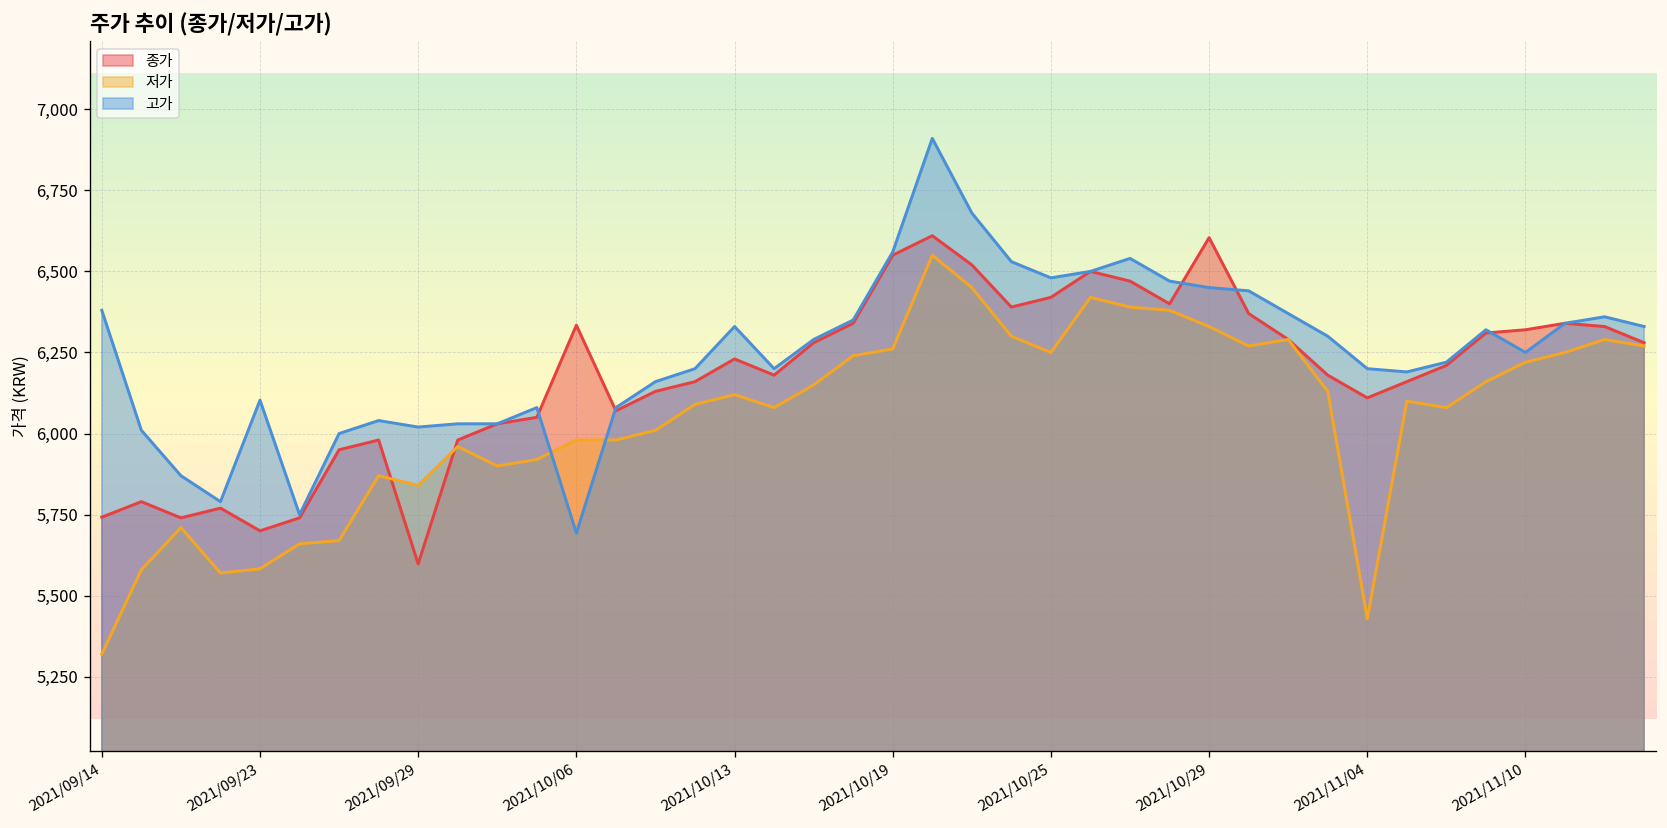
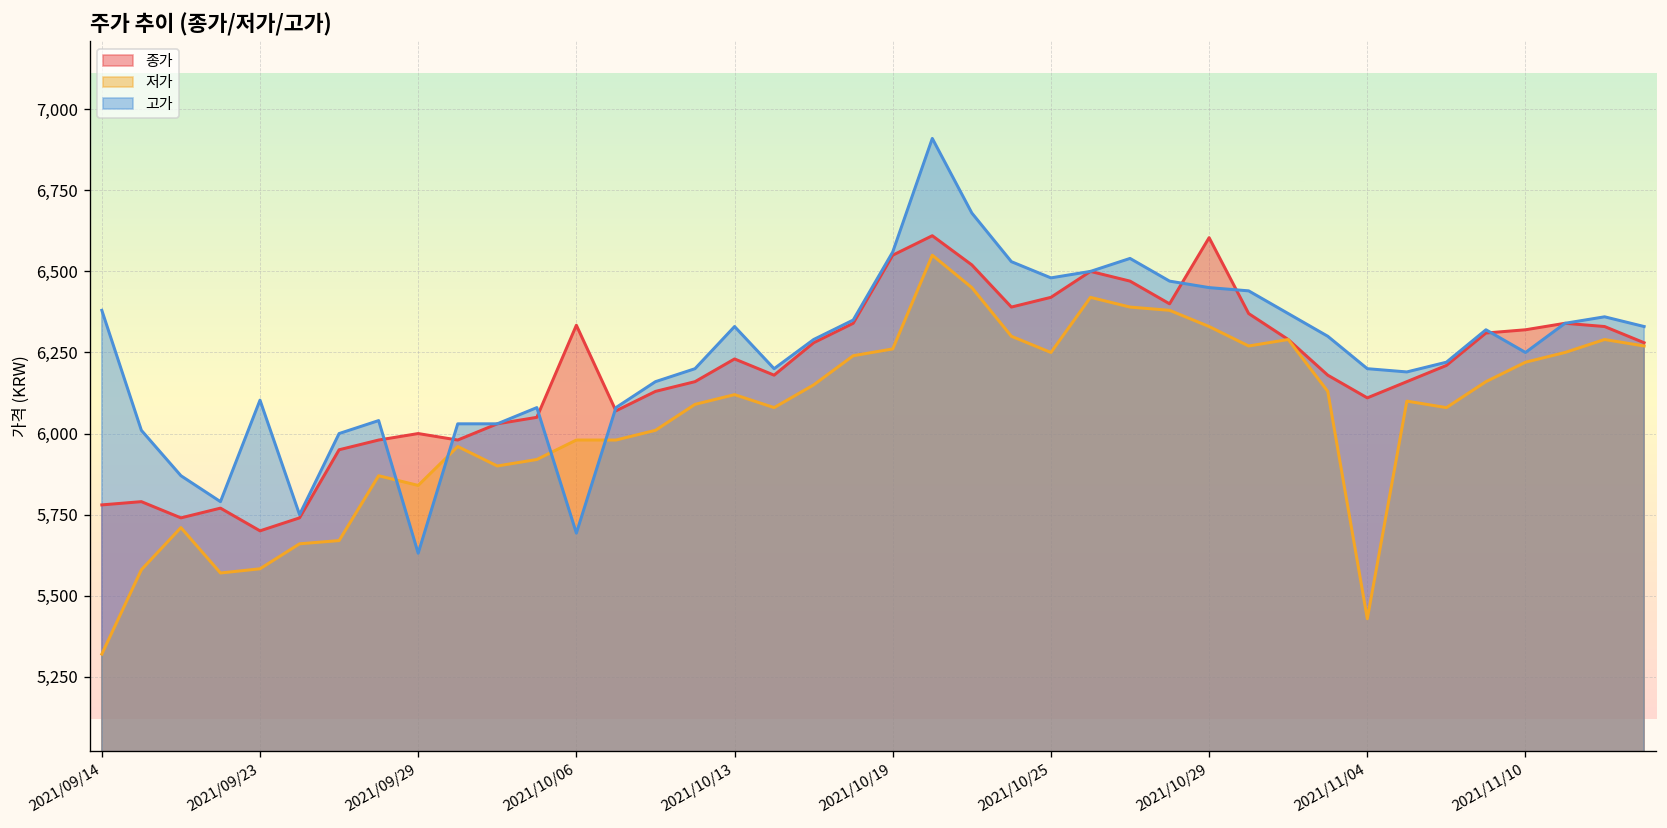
  {
    "종가": {
-     "2021/09/14": "5,740",
+     "2021/09/14": "5,780",
      "2021/09/23": "5,700",
-     "2021/09/29": "5,600",
+     "2021/09/29": "6,000",
      "2021/10/06": "6,330",
      "2021/10/13": "6,230",
      "2021/10/19": "6,550",
      "2021/10/25": "6,420",
      "2021/10/29": "6,600",
      "2021/11/04": "6,110",
      "2021/11/10": "6,320"
    },
    "저가": {
      "2021/09/14": "5,320",
      "2021/09/23": "5,580",
      "2021/09/29": "5,840",
      "2021/10/06": "5,980",
      "2021/10/13": "6,120",
      "2021/10/19": "6,260",
      "2021/10/25": "6,250",
      "2021/10/29": "6,330",
      "2021/11/04": "5,430",
      "2021/11/10": "6,220"
    },
    "고가": {
      "2021/09/14": "6,380",
      "2021/09/23": "6,100",
-     "2021/09/29": "6,020",
+     "2021/09/29": "5,630",
      "2021/10/06": "5,690",
      "2021/10/13": "6,330",
      "2021/10/19": "6,560",
      "2021/10/25": "6,480",
      "2021/10/29": "6,450",
      "2021/11/04": "6,200",
      "2021/11/10": "6,250"
    }
  }
